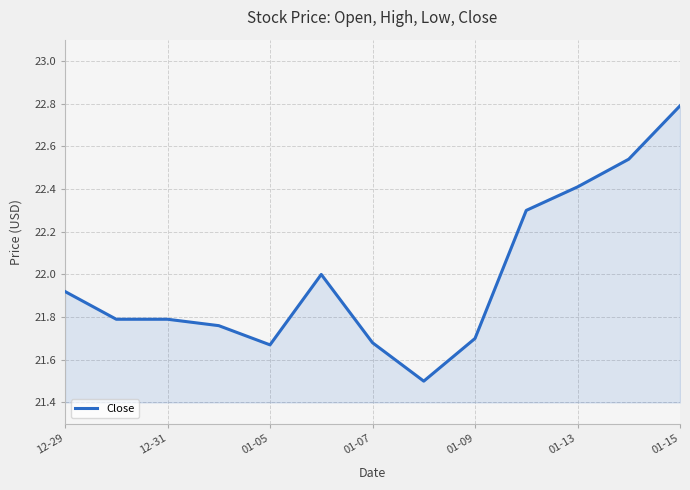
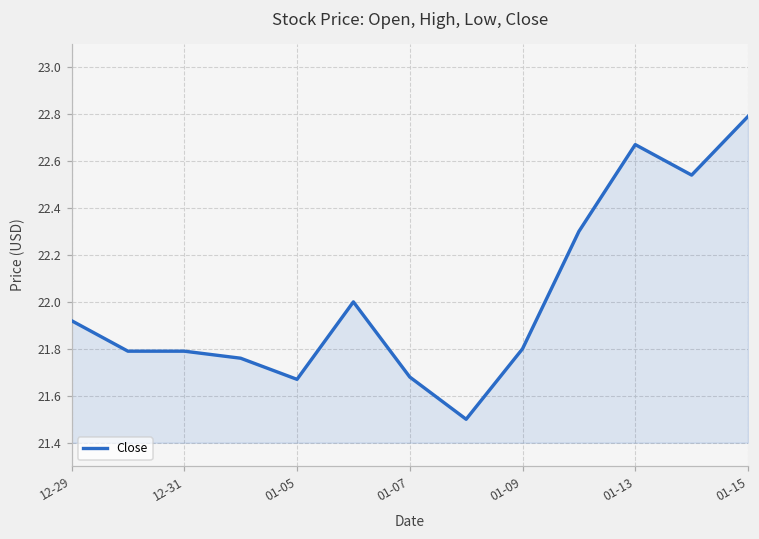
  {
    "12-29": 21.92,
    "12-31": 21.79,
    "01-05": 21.67,
    "01-07": 21.68,
-   "01-09": 21.7,
-   "01-13": 22.41,
+   "01-09": 21.8,
+   "01-13": 22.67,
    "01-15": 22.79
  }
